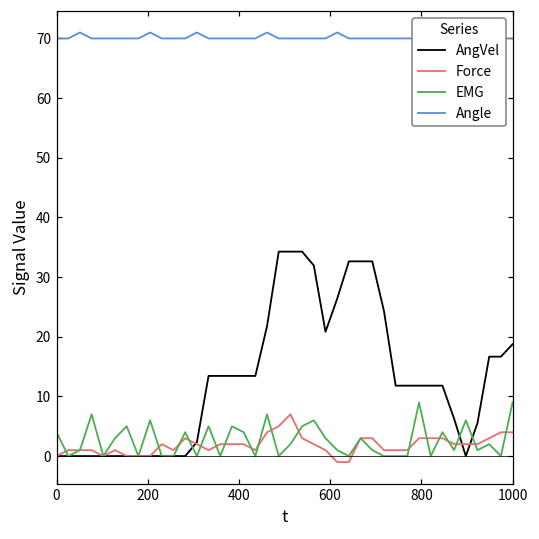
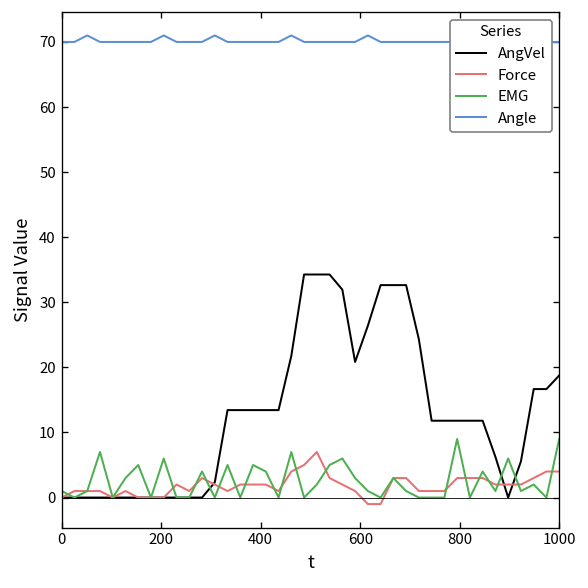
  {
    "AngVel": {
      "1000": 19
    },
    "Force": {
      "1000": 4
    },
    "EMG": {
-     "0": 4,
+     "0": 1,
      "1000": 9
    },
    "Angle": {
      "0": 70,
      "1000": 70
    }
  }
